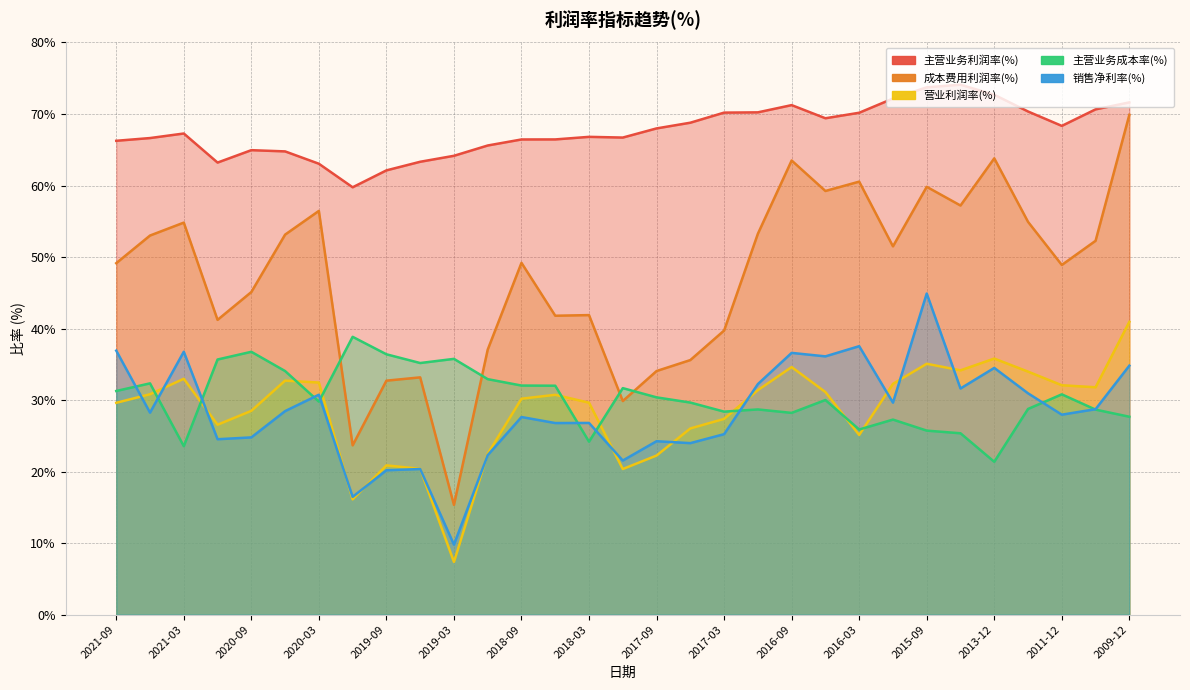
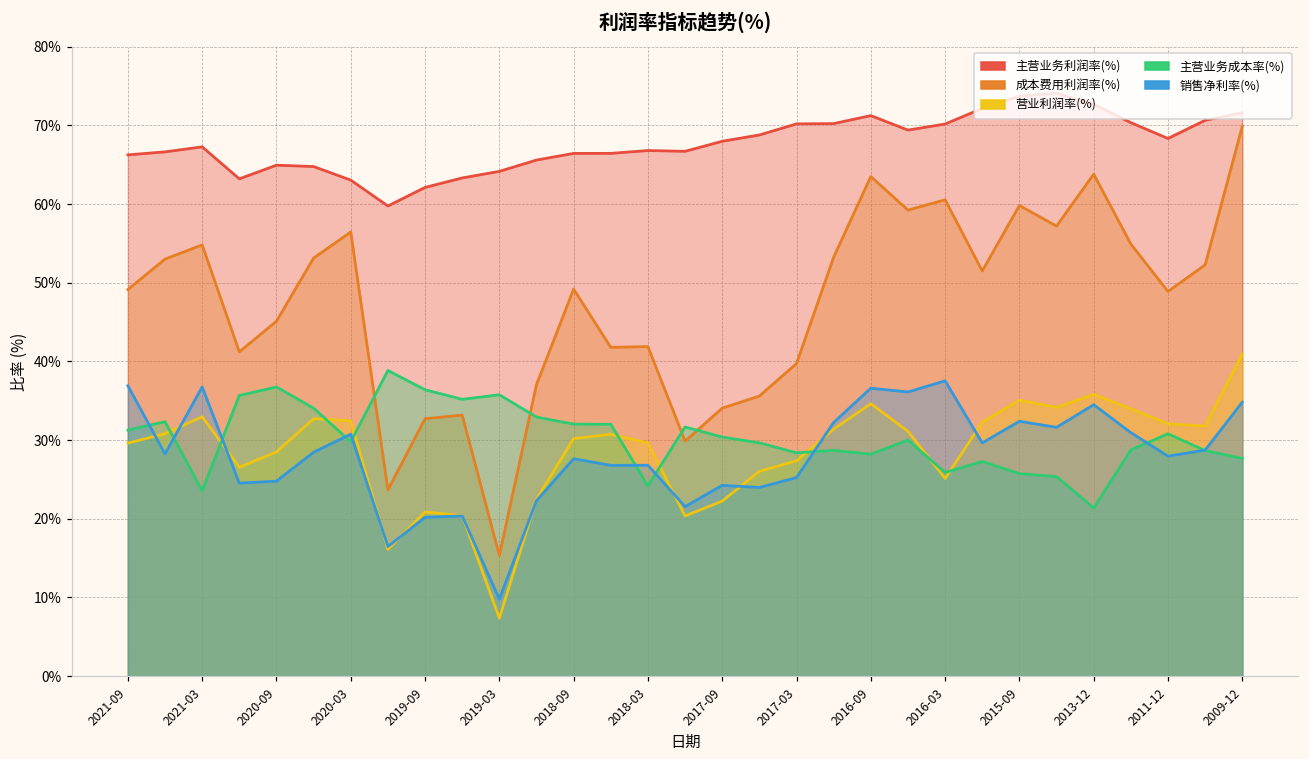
  {
    "主营业务成本率(%)": {
      "2021-09": "31%",
      "2021-03": "24%",
      "2020-09": "37%",
      "2020-03": "30%",
      "2019-09": "36%",
      "2019-03": "36%",
      "2018-09": "32%",
      "2018-03": "24%",
      "2017-09": "30%",
      "2017-03": "28%",
      "2016-09": "28%",
      "2016-03": "26%",
      "2015-09": "26%",
      "2013-12": "21%",
      "2011-12": "31%",
      "2009-12": "28%"
    },
    "销售净利率(%)": {
      "2021-09": "37%",
      "2021-03": "37%",
      "2020-09": "25%",
      "2020-03": "31%",
      "2019-09": "20%",
      "2019-03": "10%",
      "2018-09": "28%",
      "2018-03": "27%",
      "2017-09": "24%",
      "2017-03": "25%",
      "2016-09": "37%",
      "2016-03": "38%",
-     "2015-09": "45%",
+     "2015-09": "32%",
      "2013-12": "34%",
      "2011-12": "28%",
      "2009-12": "35%"
    }
  }
